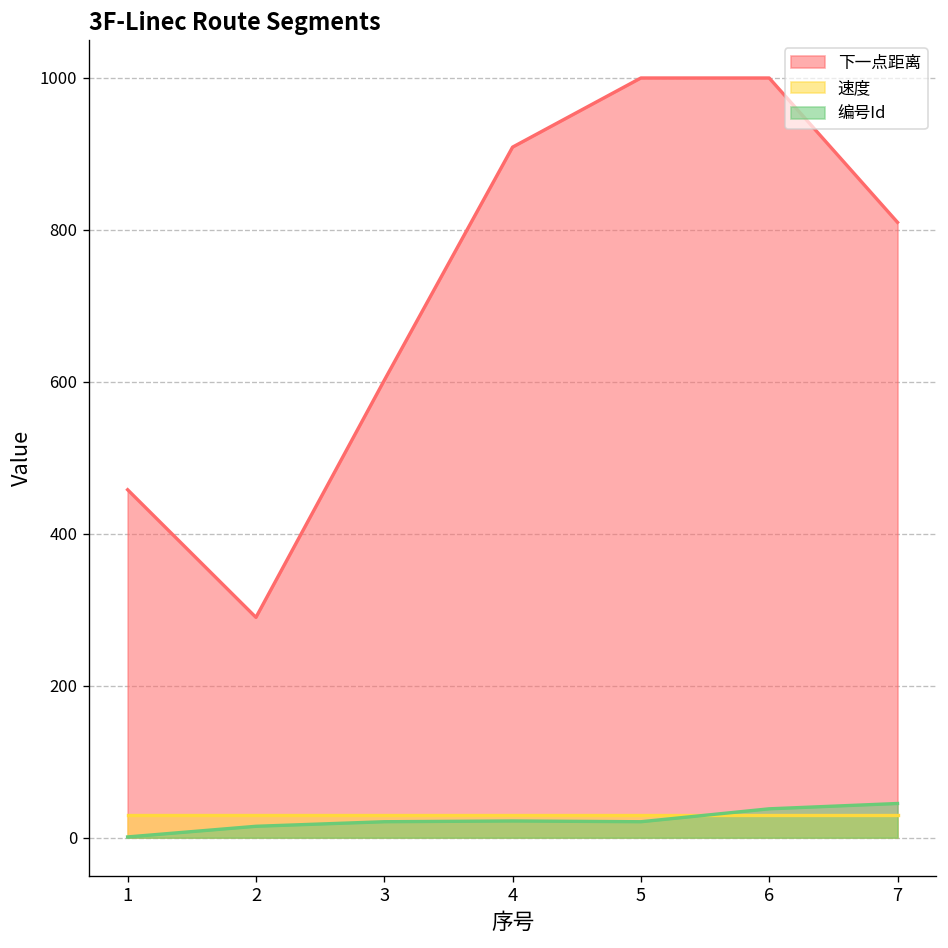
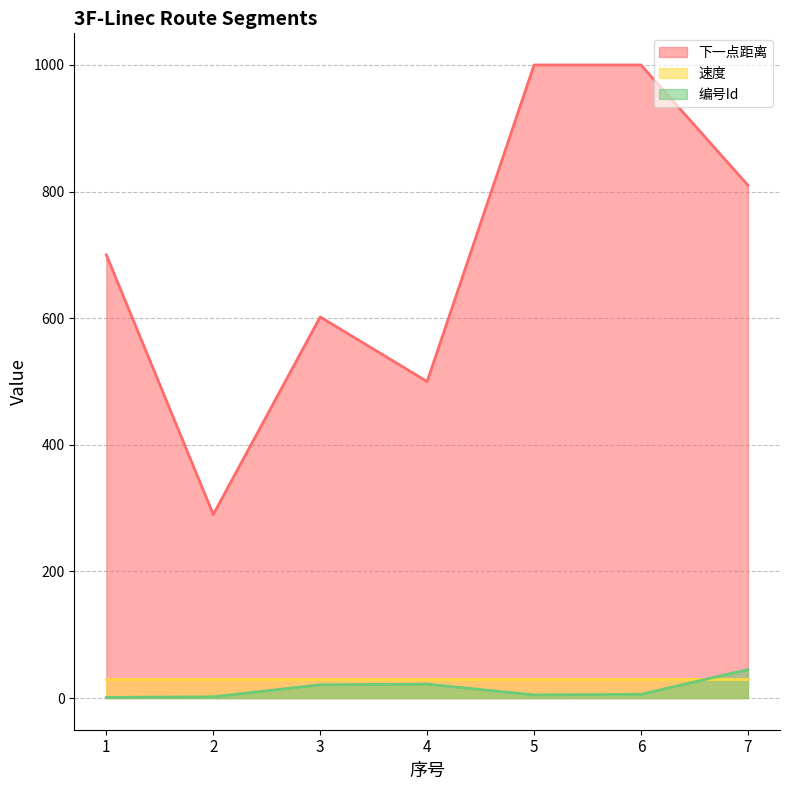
  {
    "下一点距离": {
-     "1": 460,
+     "1": 700,
      "2": 290,
      "3": 600,
-     "4": 910,
+     "4": 500,
      "5": 1000,
      "6": 1000,
      "7": 810
    },
    "速度": {
      "1": 30,
      "2": 30,
      "3": 30,
      "4": 30,
      "5": 30,
      "6": 30,
      "7": 30
    },
    "编号Id": {
      "1": 0,
-     "2": 20,
+     "2": 0,
      "3": 20,
      "4": 20,
-     "5": 20,
-     "6": 40,
+     "5": 10,
+     "6": 10,
      "7": 50
    }
  }
